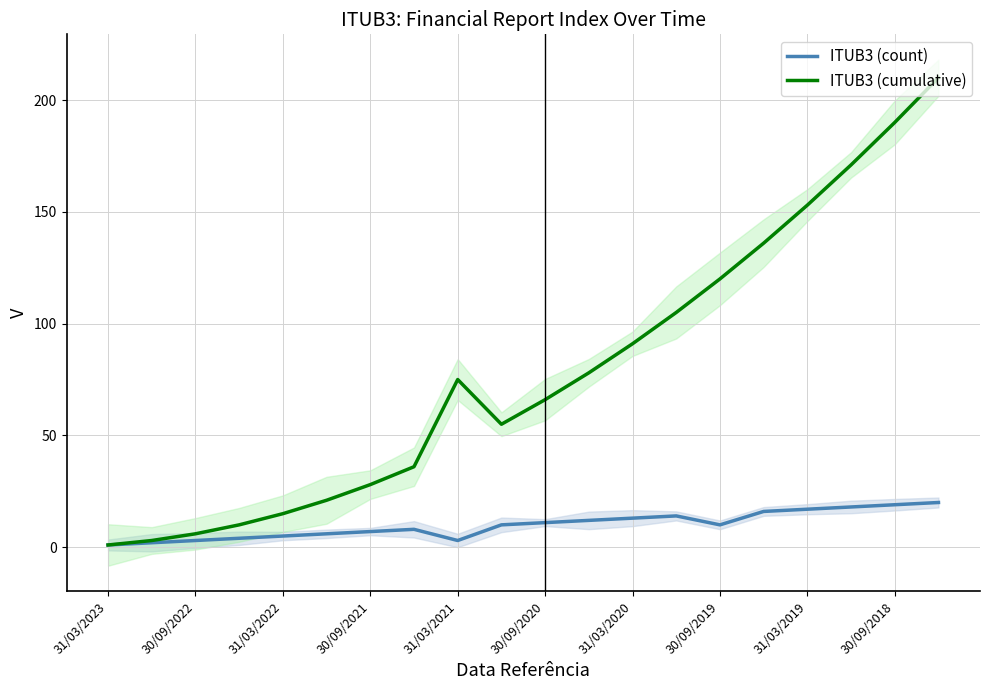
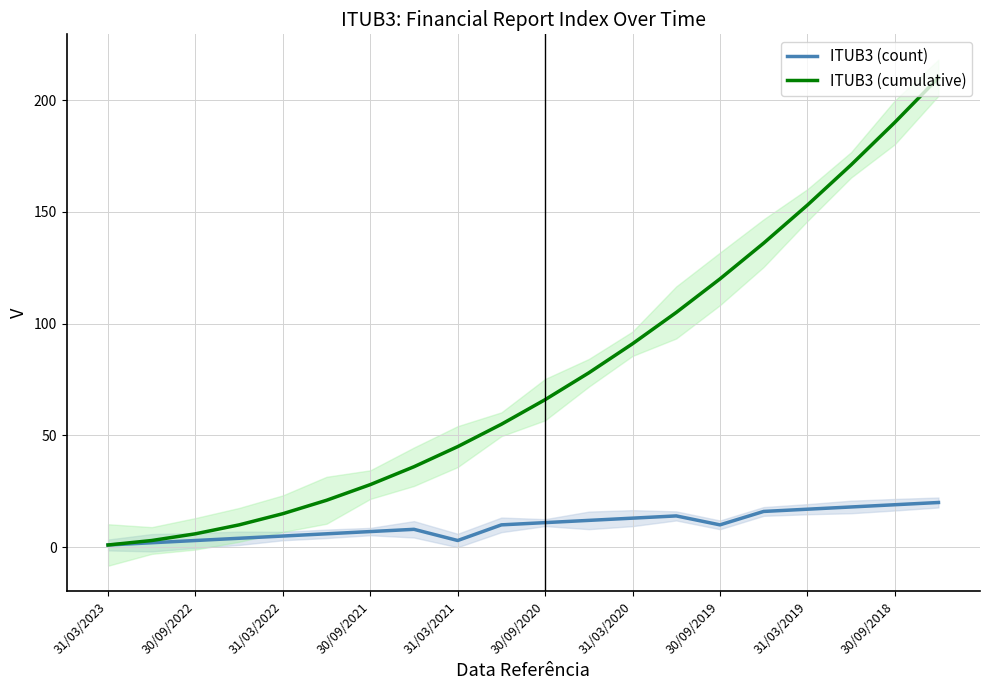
  {
    "ITUB3 (count)": {
      "30/09/2022": 3,
      "31/03/2022": 5,
      "30/09/2021": 7,
      "31/03/2021": 3,
      "30/09/2020": 11,
      "31/03/2020": 13,
      "30/09/2019": 10,
      "31/03/2019": 17,
      "30/09/2018": 19
    },
    "ITUB3 (cumulative)": {
      "31/03/2022": 15,
      "30/09/2021": 28,
-     "31/03/2021": 75,
+     "31/03/2021": 45,
      "30/09/2020": 66,
      "31/03/2020": 91,
      "30/09/2019": 120,
      "31/03/2019": 153,
      "30/09/2018": 190
    }
  }
